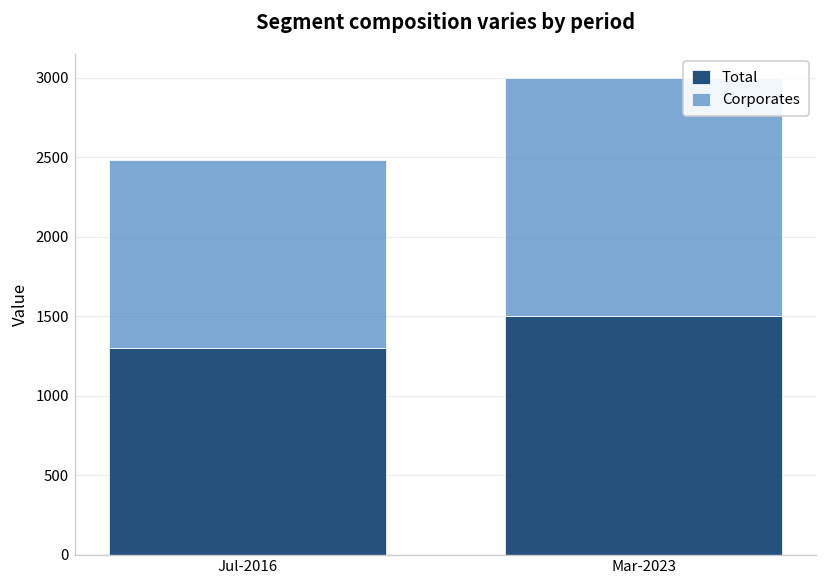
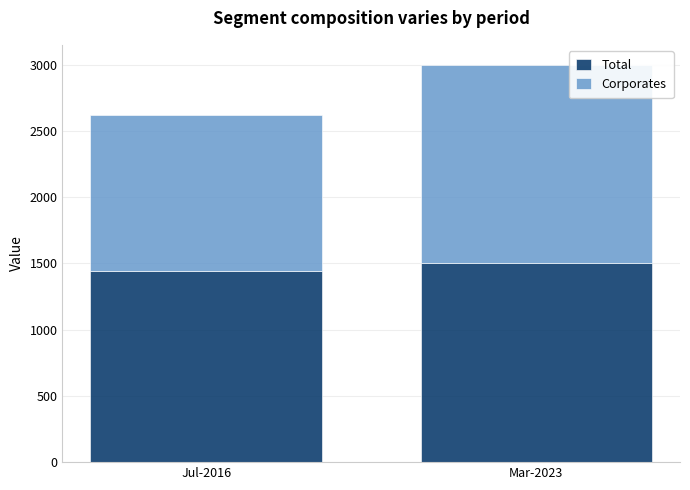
  {
    "Total": {
-     "Jul-2016": 1300,
+     "Jul-2016": 1440,
      "Mar-2023": 1500
    },
    "Corporates": {
      "Jul-2016": 1180,
      "Mar-2023": 1500
    }
  }
